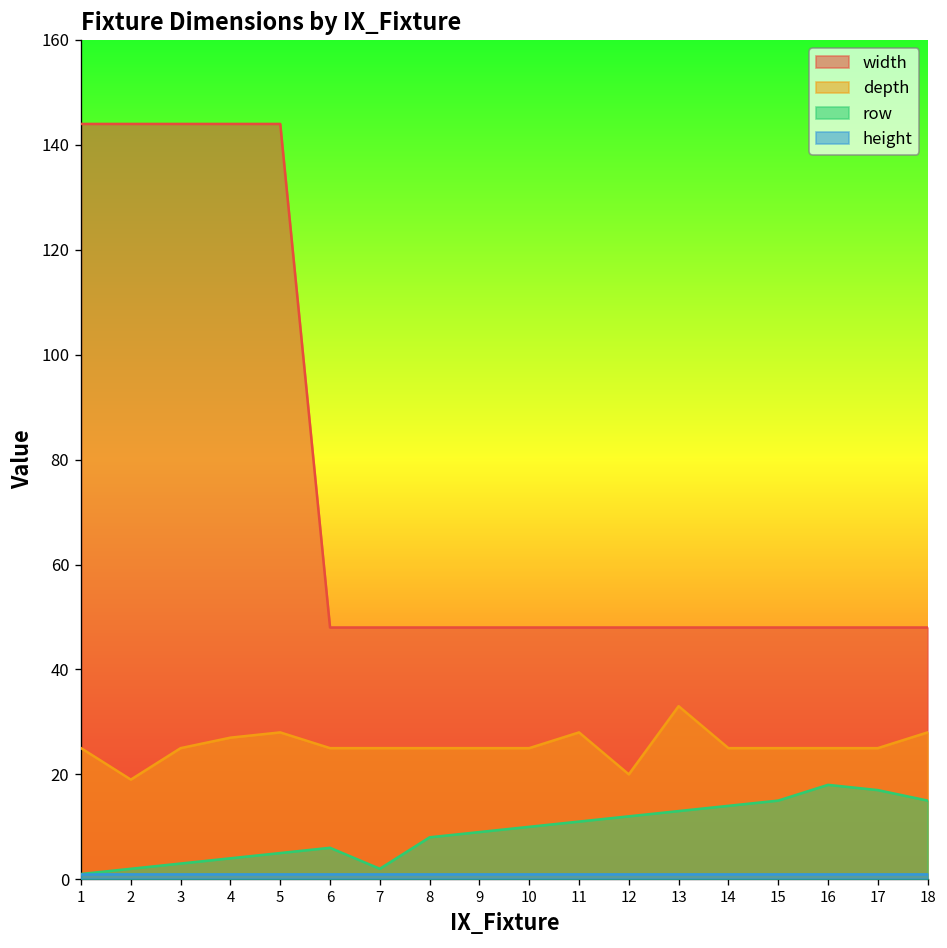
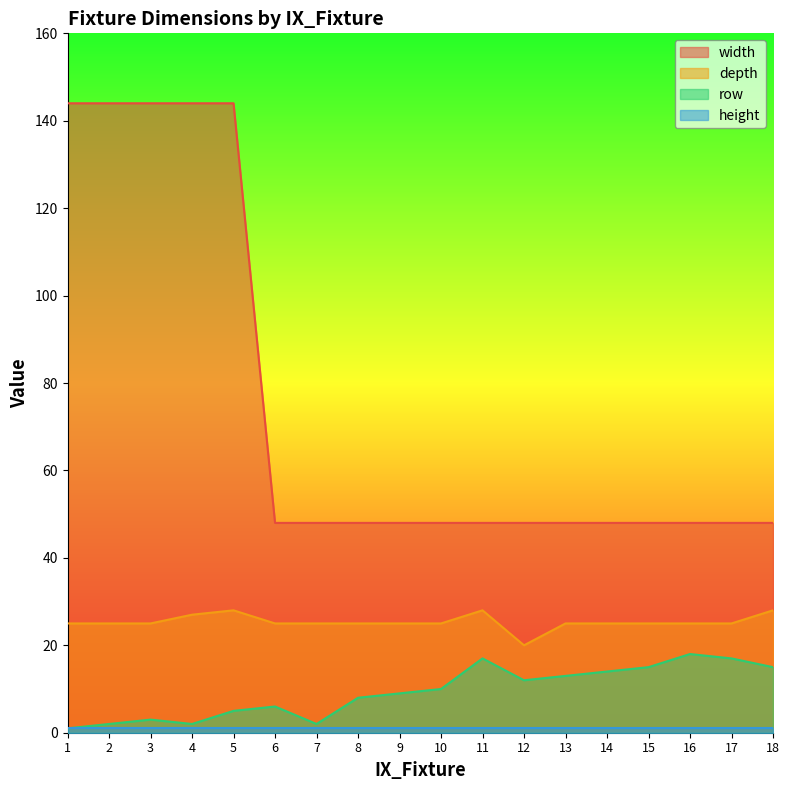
  {
    "width": {
      "1": 144,
      "2": 144,
      "3": 144,
      "4": 144,
      "5": 144,
      "6": 48,
      "7": 48,
      "8": 48,
      "9": 48,
      "10": 48,
      "11": 48,
      "12": 48,
      "13": 48,
      "14": 48,
      "15": 48,
      "16": 48,
      "17": 48,
      "18": 48
    },
    "depth": {
      "1": 25,
-     "2": 19,
+     "2": 25,
      "3": 25,
      "4": 27,
      "5": 28,
      "6": 25,
      "7": 25,
      "8": 25,
      "9": 25,
      "10": 25,
      "11": 28,
      "12": 20,
-     "13": 33,
+     "13": 25,
      "14": 25,
      "15": 25,
      "16": 25,
      "17": 25,
      "18": 28
    },
    "row": {
      "2": 2,
      "3": 3,
-     "4": 4,
+     "4": 2,
      "5": 5,
      "6": 6,
      "7": 2,
      "8": 8,
      "9": 9,
      "10": 10,
-     "11": 11,
+     "11": 17,
      "12": 12,
      "13": 13,
      "14": 14,
      "15": 15,
      "16": 18,
      "17": 17,
      "18": 15
    },
    "height": {
      "2": 1,
      "3": 1,
      "4": 1,
      "5": 1,
      "6": 1,
      "7": 1,
      "8": 1,
      "9": 1,
      "10": 1,
      "11": 1,
      "12": 1,
      "13": 1,
      "14": 1,
      "15": 1,
      "16": 1,
      "17": 1,
      "18": 1
    }
  }
